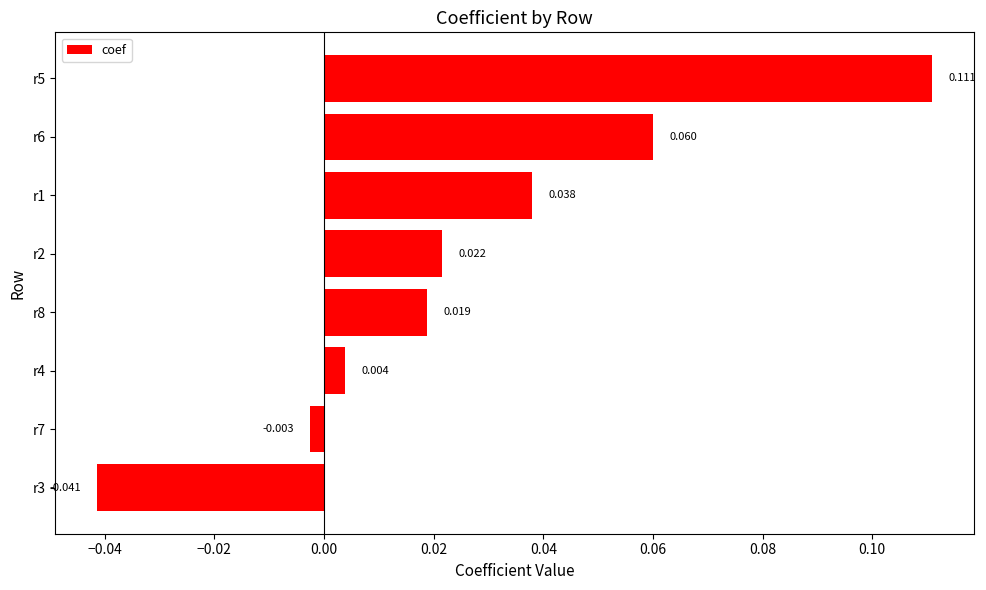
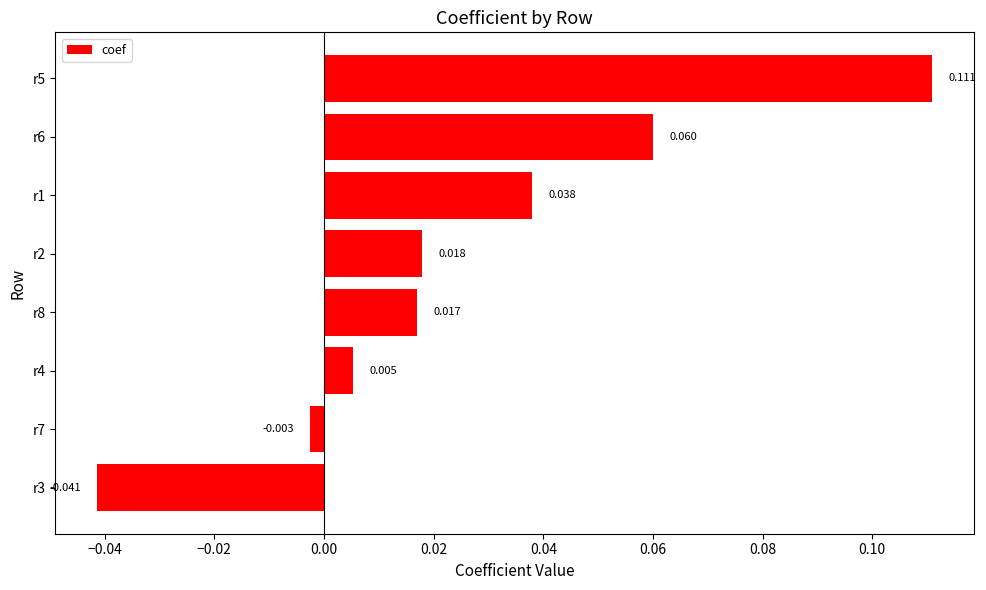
  {
    "r5": 0.111,
    "r6": 0.060,
    "r1": 0.038,
-   "r2": 0.022,
-   "r8": 0.019,
-   "r4": 0.004,
+   "r2": 0.018,
+   "r8": 0.017,
+   "r4": 0.005,
    "r7": -0.003,
    "r3": -0.041
  }
